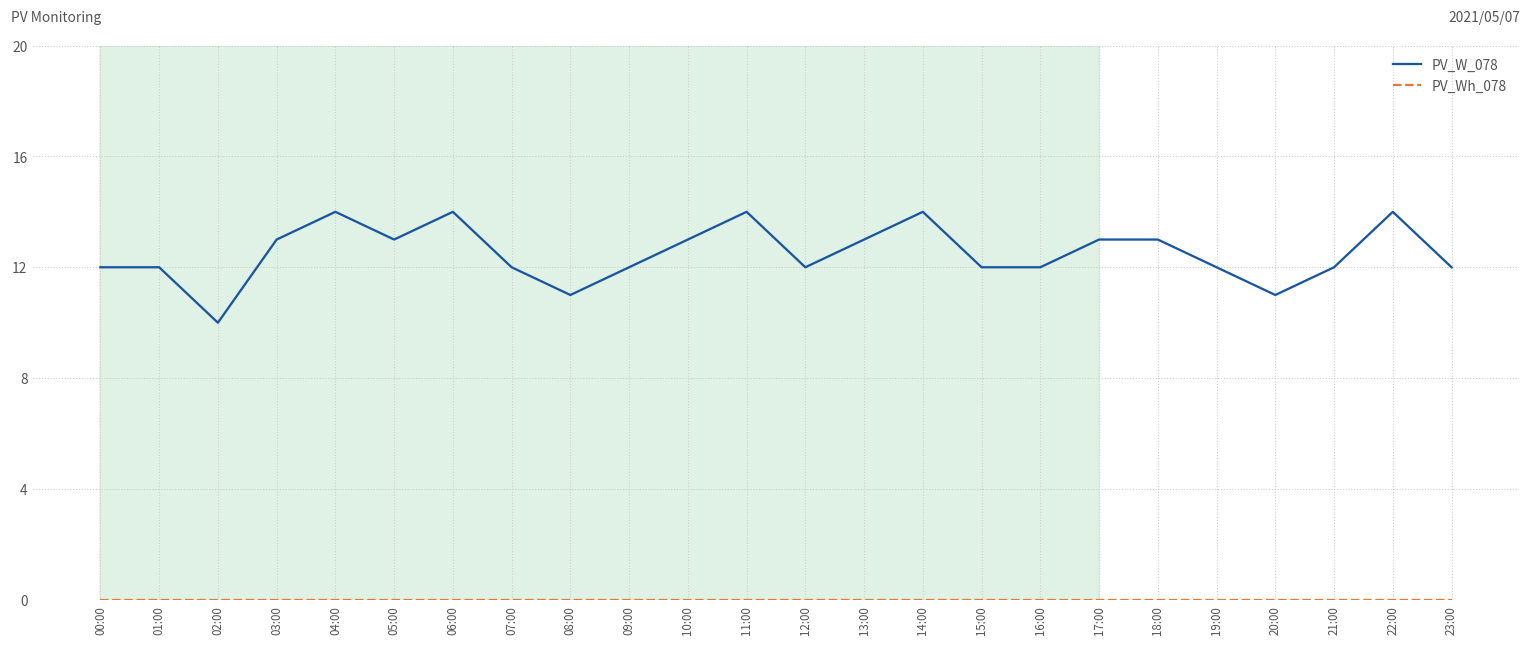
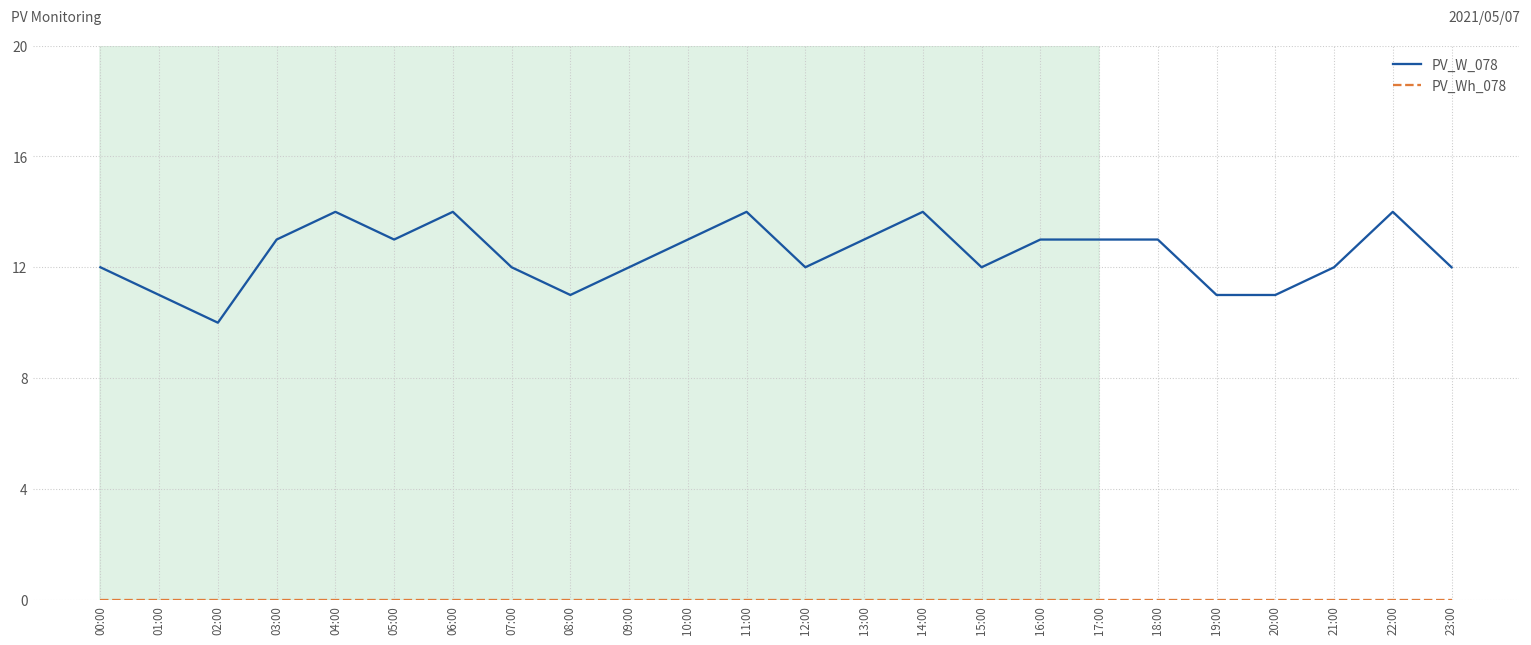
  {
    "PV_W_078": {
      "00:00": 12,
-     "01:00": 12,
+     "01:00": 11,
      "02:00": 10,
      "03:00": 13,
      "04:00": 14,
      "05:00": 13,
      "06:00": 14,
      "07:00": 12,
      "08:00": 11,
      "09:00": 12,
      "10:00": 13,
      "11:00": 14,
      "12:00": 12,
      "13:00": 13,
      "14:00": 14,
      "15:00": 12,
-     "16:00": 12,
+     "16:00": 13,
      "17:00": 13,
      "18:00": 13,
-     "19:00": 12,
+     "19:00": 11,
      "20:00": 11,
      "21:00": 12,
      "22:00": 14,
      "23:00": 12
    },
    "PV_Wh_078": {
      "00:00": 0,
      "01:00": 0,
      "02:00": 0,
      "03:00": 0,
      "04:00": 0,
      "05:00": 0,
      "06:00": 0,
      "07:00": 0,
      "08:00": 0,
      "09:00": 0,
      "10:00": 0,
      "11:00": 0,
      "12:00": 0,
      "13:00": 0,
      "14:00": 0,
      "15:00": 0,
      "16:00": 0,
      "17:00": 0,
      "18:00": 0,
      "19:00": 0,
      "20:00": 0,
      "21:00": 0,
      "22:00": 0,
      "23:00": 0
    }
  }
